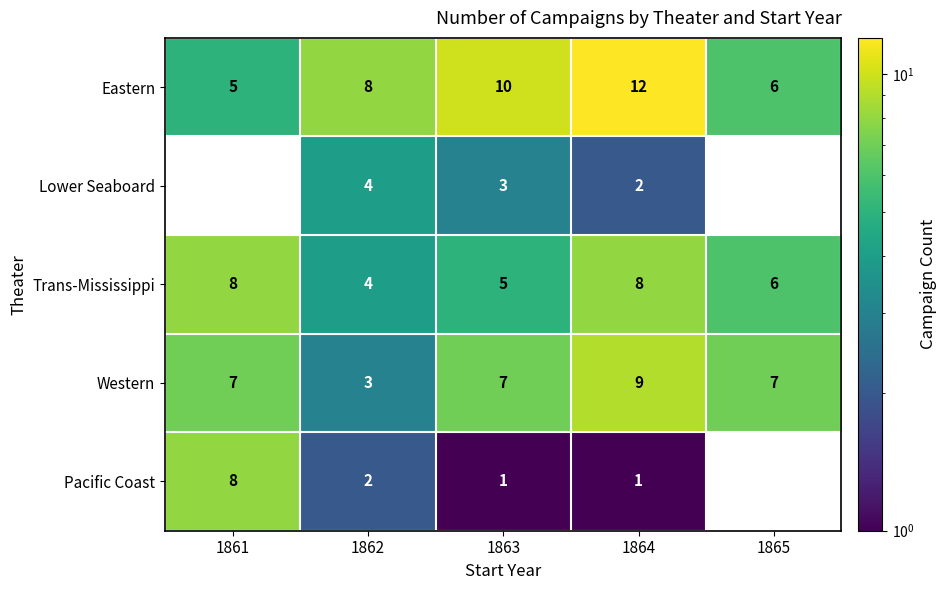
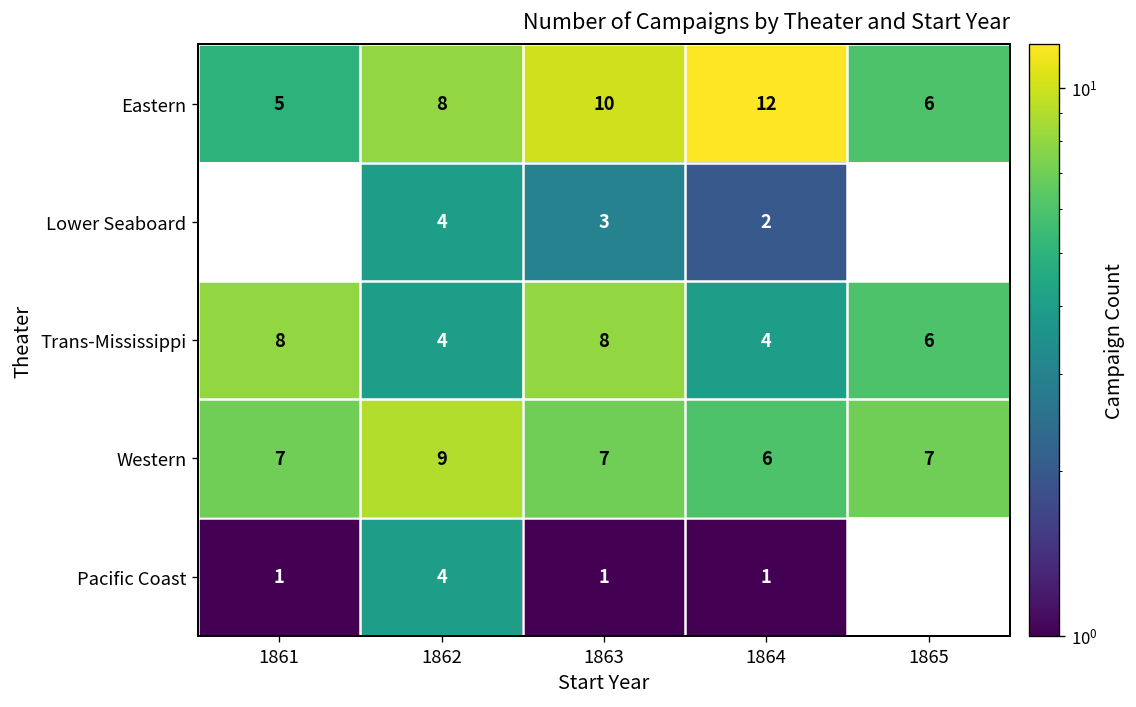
  {
    "Eastern": {
      "1861": 5,
      "1862": 8,
      "1863": 10,
      "1864": 12,
      "1865": 6
    },
    "Lower Seaboard": {
      "1862": 4,
      "1863": 3,
      "1864": 2
    },
    "Trans-Mississippi": {
      "1861": 8,
      "1862": 4,
-     "1863": 5,
-     "1864": 8,
+     "1863": 8,
+     "1864": 4,
      "1865": 6
    },
    "Western": {
      "1861": 7,
-     "1862": 3,
+     "1862": 9,
      "1863": 7,
-     "1864": 9,
+     "1864": 6,
      "1865": 7
    },
    "Pacific Coast": {
-     "1861": 8,
-     "1862": 2,
+     "1861": 1,
+     "1862": 4,
      "1863": 1,
      "1864": 1
    }
  }
